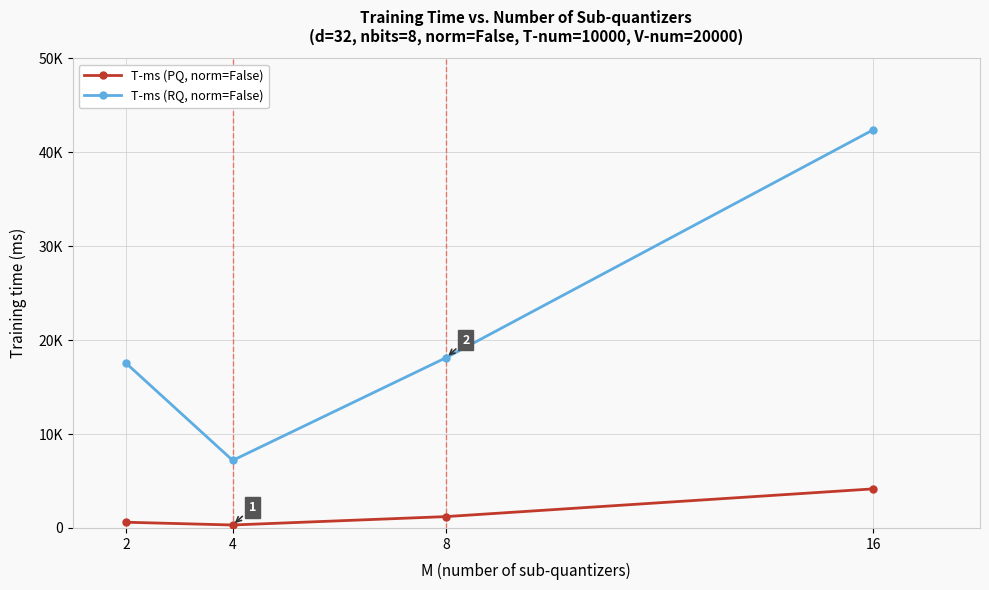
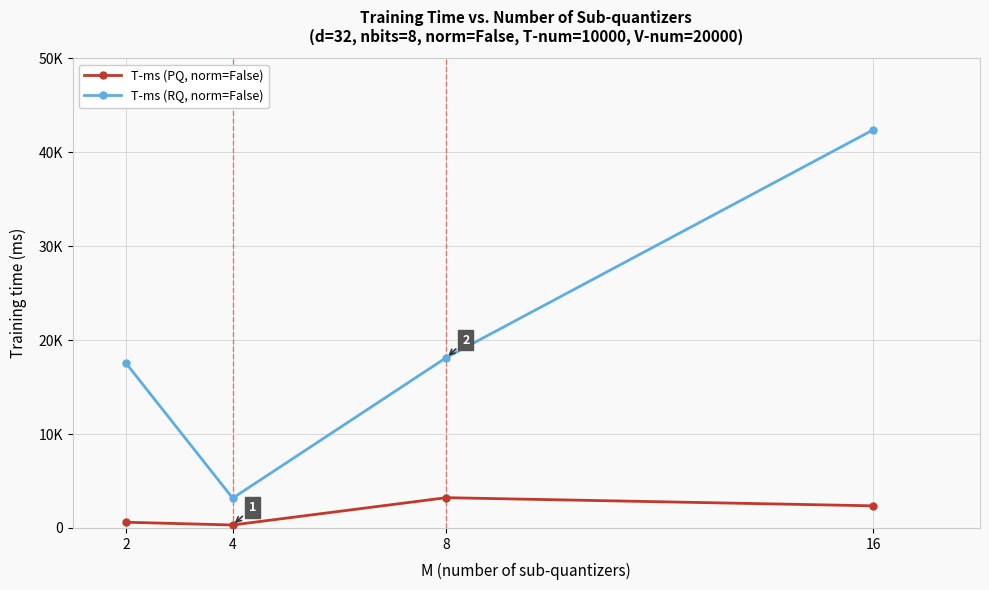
  {
    "T-ms (PQ, norm=False)": {
      "2": 1000,
-     "8": 1000,
-     "16": 4000
+     "8": 3000,
+     "16": 2000
    },
    "T-ms (RQ, norm=False)": {
      "2": 18000,
-     "4": 7000,
+     "4": 3000,
      "16": 42000
    }
  }
